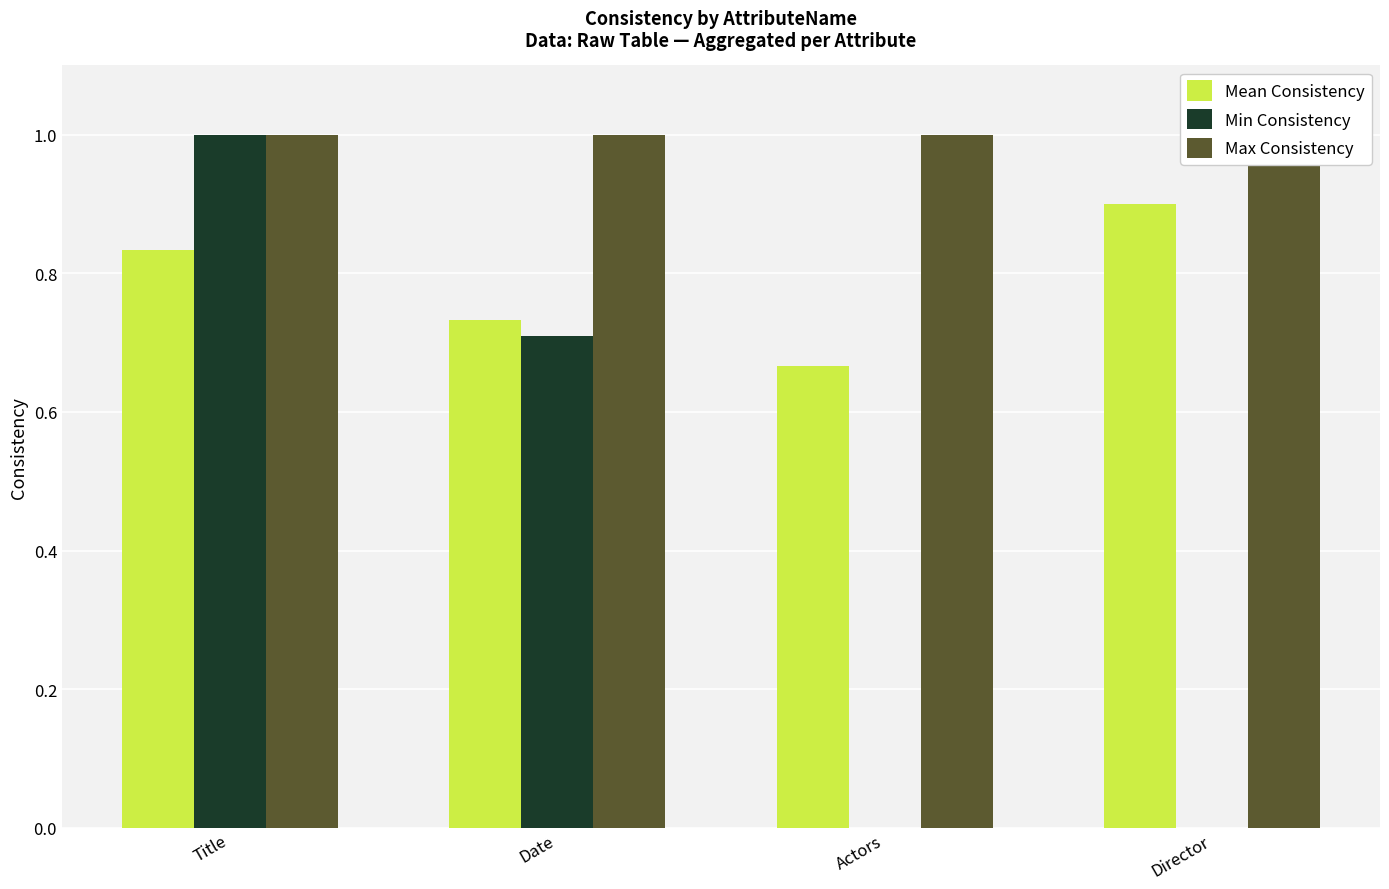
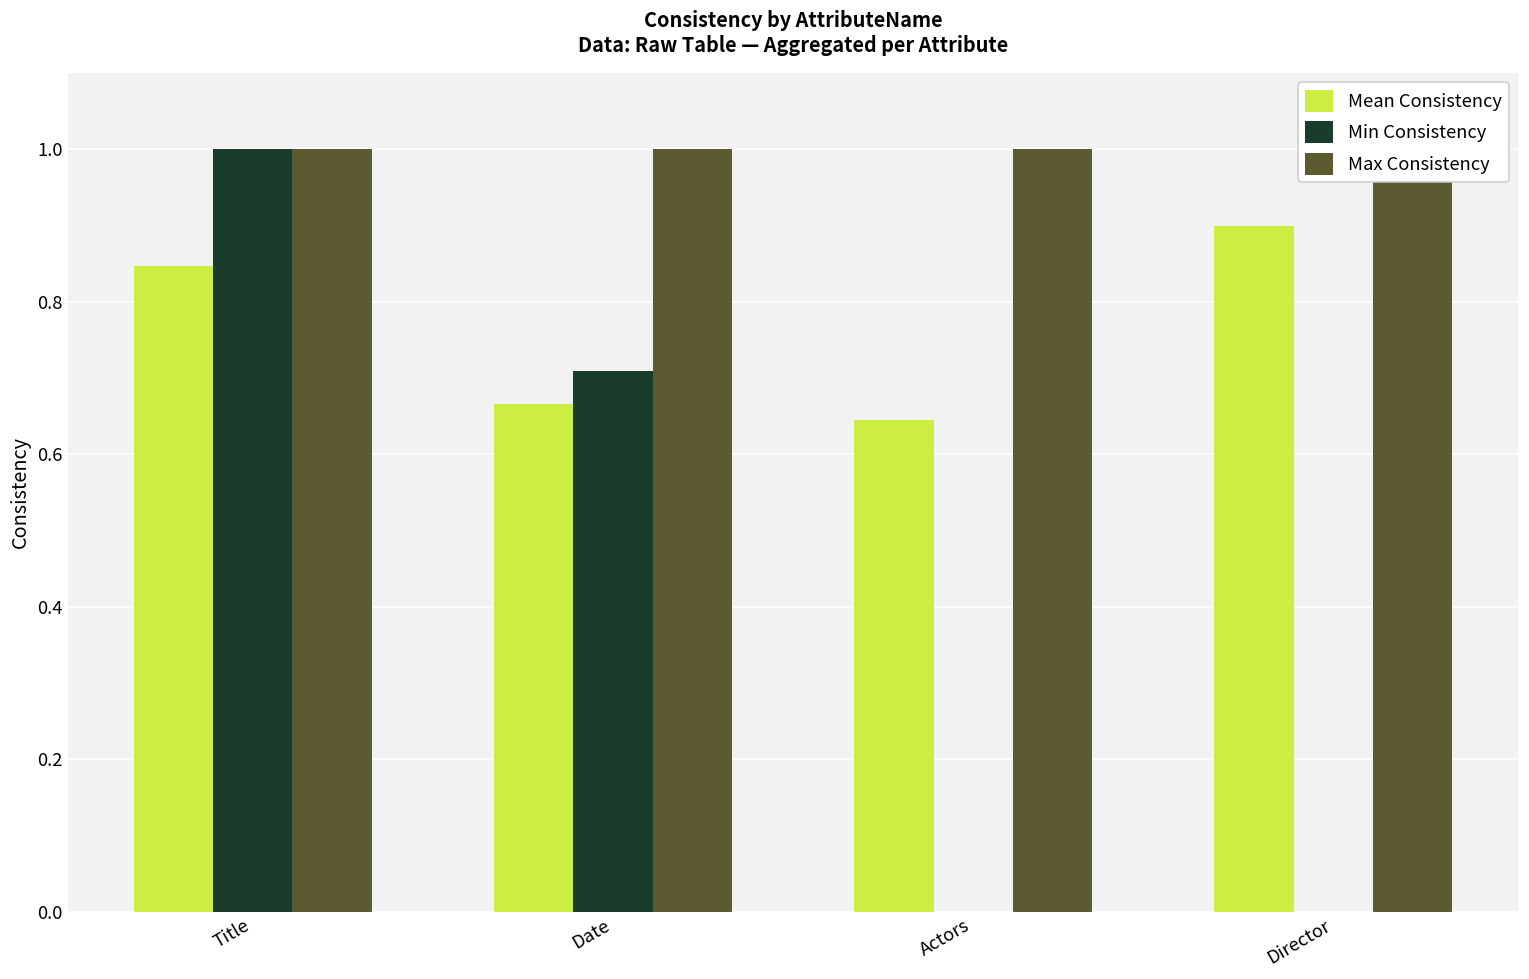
  {
    "Mean Consistency": {
-     "Title": 0.83,
-     "Date": 0.73,
-     "Actors": 0.67,
+     "Title": 0.85,
+     "Date": 0.67,
+     "Actors": 0.64,
      "Director": 0.90
    },
    "Min Consistency": {
      "Title": 1.00,
      "Date": 0.71,
      "Actors": 0.00,
      "Director": 0.00
    },
    "Max Consistency": {
      "Title": 1.00,
      "Date": 1.00,
      "Actors": 1.00
    }
  }
